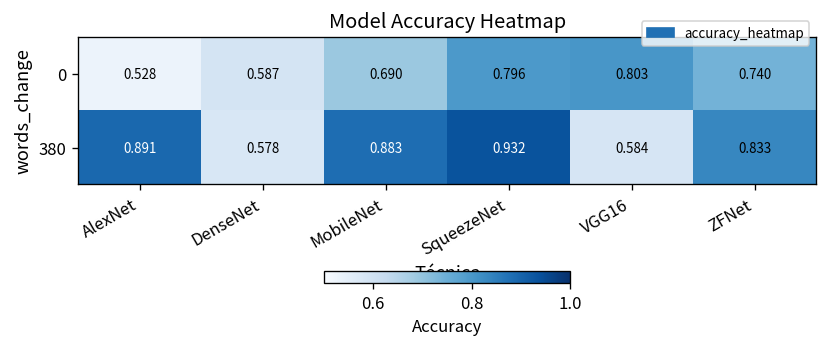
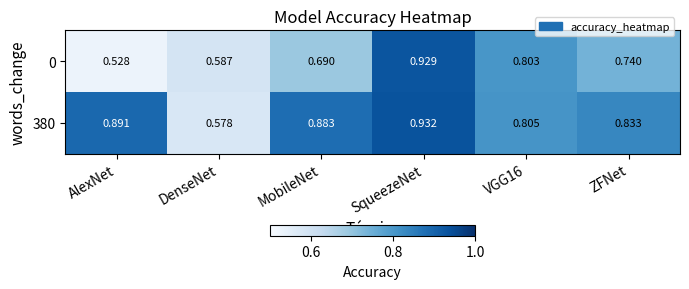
  {
    "0": {
      "AlexNet": 0.528,
      "DenseNet": 0.587,
      "MobileNet": 0.690,
-     "SqueezeNet": 0.796,
+     "SqueezeNet": 0.929,
      "VGG16": 0.803,
      "ZFNet": 0.740
    },
    "380": {
      "AlexNet": 0.891,
      "DenseNet": 0.578,
      "MobileNet": 0.883,
      "SqueezeNet": 0.932,
-     "VGG16": 0.584,
+     "VGG16": 0.805,
      "ZFNet": 0.833
    }
  }
